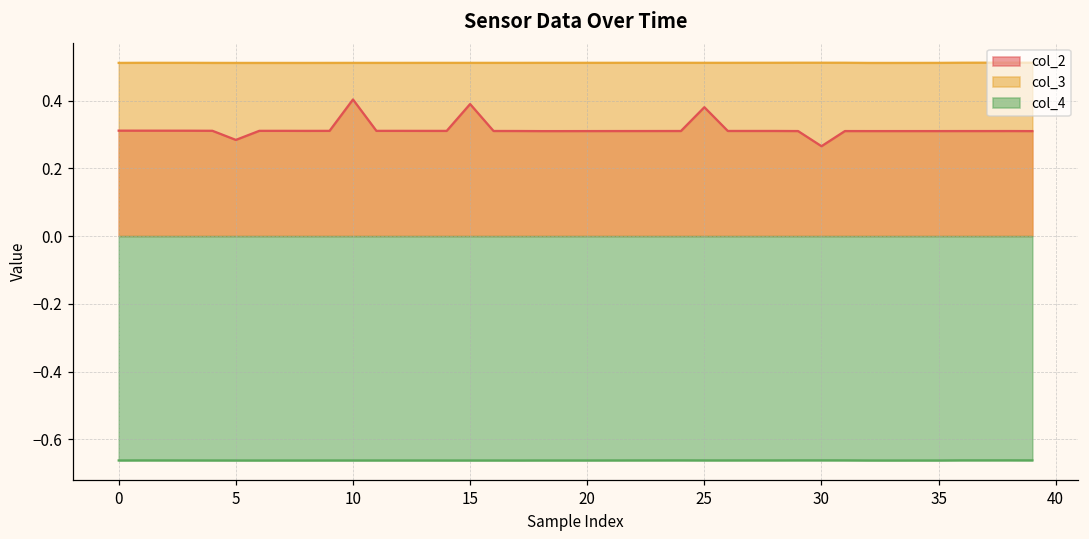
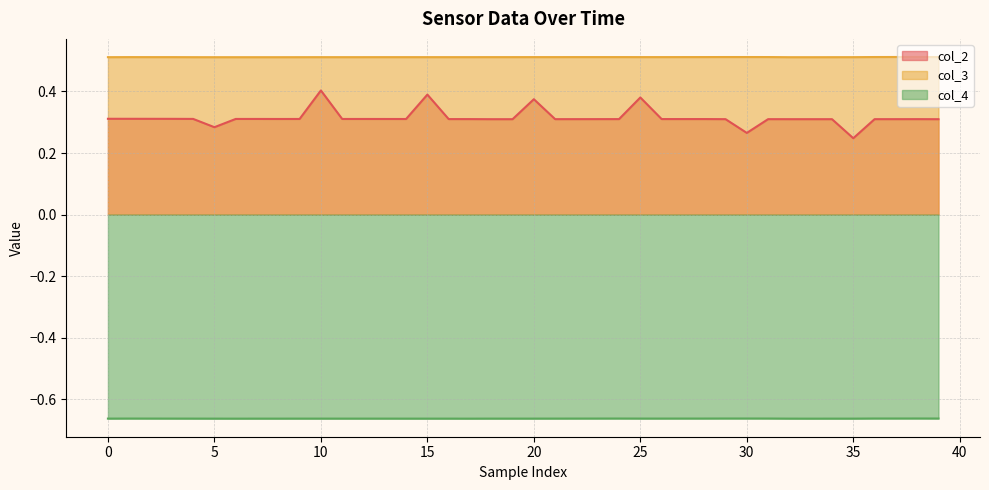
  {
    "col_2": {
      "0": 0.31,
      "5": 0.28,
      "10": 0.40,
      "15": 0.39,
-     "20": 0.31,
+     "20": 0.37,
      "25": 0.38,
      "30": 0.27,
-     "35": 0.31
+     "35": 0.25
    },
    "col_3": {
      "0": 0.51,
      "5": 0.51,
      "10": 0.51,
      "15": 0.51,
      "20": 0.51,
      "25": 0.51,
      "30": 0.51,
      "35": 0.51
    }
  }
